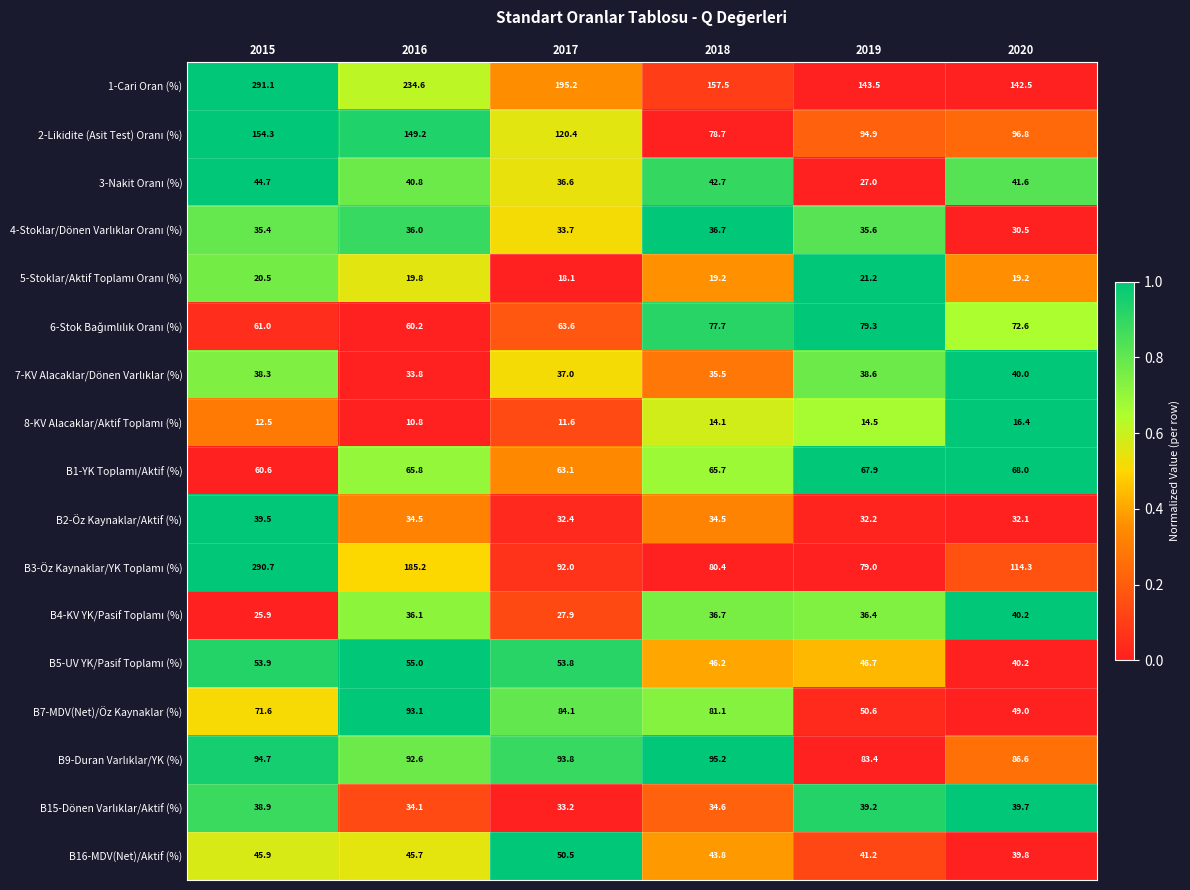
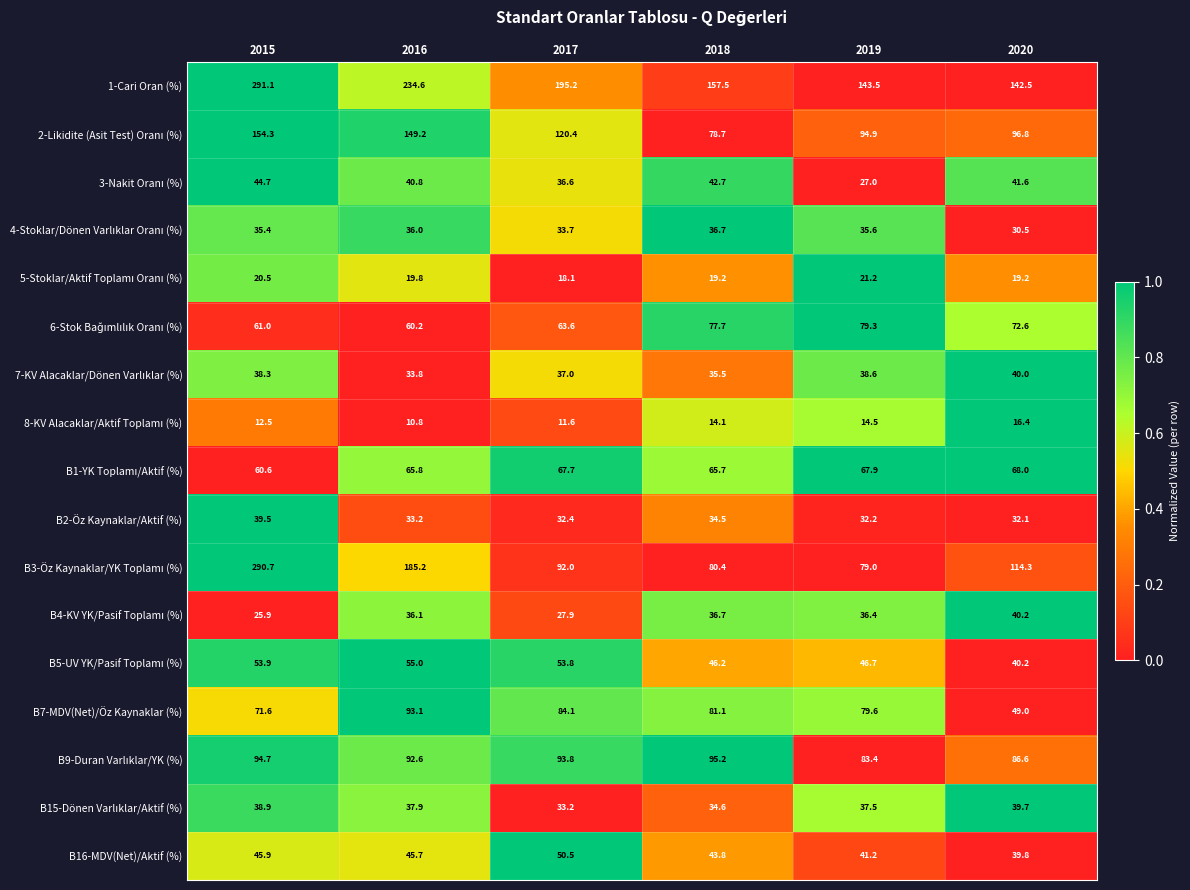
  {
    "1-Cari Oran (%)": {
      "2015": 291.1,
      "2016": 234.6,
      "2017": 195.2,
      "2018": 157.5,
      "2019": 143.5,
      "2020": 142.5
    },
    "2-Likidite (Asit Test) Oranı (%)": {
      "2015": 154.3,
      "2016": 149.2,
      "2017": 120.4,
      "2018": 78.7,
      "2019": 94.9,
      "2020": 96.8
    },
    "3-Nakit Oranı (%)": {
      "2015": 44.7,
      "2016": 40.8,
      "2017": 36.6,
      "2018": 42.7,
      "2019": 27.0,
      "2020": 41.6
    },
    "4-Stoklar/Dönen Varlıklar Oranı (%)": {
      "2015": 35.4,
      "2016": 36.0,
      "2017": 33.7,
      "2018": 36.7,
      "2019": 35.6,
      "2020": 30.5
    },
    "5-Stoklar/Aktif Toplamı Oranı (%)": {
      "2015": 20.5,
      "2016": 19.8,
      "2017": 18.1,
      "2018": 19.2,
      "2019": 21.2,
      "2020": 19.2
    },
    "6-Stok Bağımlılık Oranı (%)": {
      "2015": 61.0,
      "2016": 60.2,
      "2017": 63.6,
      "2018": 77.7,
      "2019": 79.3,
      "2020": 72.6
    },
    "7-KV Alacaklar/Dönen Varlıklar (%)": {
      "2015": 38.3,
      "2016": 33.8,
      "2017": 37.0,
      "2018": 35.5,
      "2019": 38.6,
      "2020": 40.0
    },
    "8-KV Alacaklar/Aktif Toplamı (%)": {
      "2015": 12.5,
      "2016": 10.8,
      "2017": 11.6,
      "2018": 14.1,
      "2019": 14.5,
      "2020": 16.4
    },
    "B1-YK Toplamı/Aktif (%)": {
      "2015": 60.6,
      "2016": 65.8,
-     "2017": 63.1,
+     "2017": 67.7,
      "2018": 65.7,
      "2019": 67.9,
      "2020": 68.0
    },
    "B2-Öz Kaynaklar/Aktif (%)": {
      "2015": 39.5,
-     "2016": 34.5,
+     "2016": 33.2,
      "2017": 32.4,
      "2018": 34.5,
      "2019": 32.2,
      "2020": 32.1
    },
    "B3-Öz Kaynaklar/YK Toplamı (%)": {
      "2015": 290.7,
      "2016": 185.2,
      "2017": 92.0,
      "2018": 80.4,
      "2019": 79.0,
      "2020": 114.3
    },
    "B4-KV YK/Pasif Toplamı (%)": {
      "2015": 25.9,
      "2016": 36.1,
      "2017": 27.9,
      "2018": 36.7,
      "2019": 36.4,
      "2020": 40.2
    },
    "B5-UV YK/Pasif Toplamı (%)": {
      "2015": 53.9,
      "2016": 55.0,
      "2017": 53.8,
      "2018": 46.2,
      "2019": 46.7,
      "2020": 40.2
    },
    "B7-MDV(Net)/Öz Kaynaklar (%)": {
      "2015": 71.6,
      "2016": 93.1,
      "2017": 84.1,
      "2018": 81.1,
-     "2019": 50.6,
+     "2019": 79.6,
      "2020": 49.0
    },
    "B9-Duran Varlıklar/YK (%)": {
      "2015": 94.7,
      "2016": 92.6,
      "2017": 93.8,
      "2018": 95.2,
      "2019": 83.4,
      "2020": 86.6
    },
    "B15-Dönen Varlıklar/Aktif (%)": {
      "2015": 38.9,
-     "2016": 34.1,
+     "2016": 37.9,
      "2017": 33.2,
      "2018": 34.6,
-     "2019": 39.2,
+     "2019": 37.5,
      "2020": 39.7
    },
    "B16-MDV(Net)/Aktif (%)": {
      "2015": 45.9,
      "2016": 45.7,
      "2017": 50.5,
      "2018": 43.8,
      "2019": 41.2,
      "2020": 39.8
    }
  }
